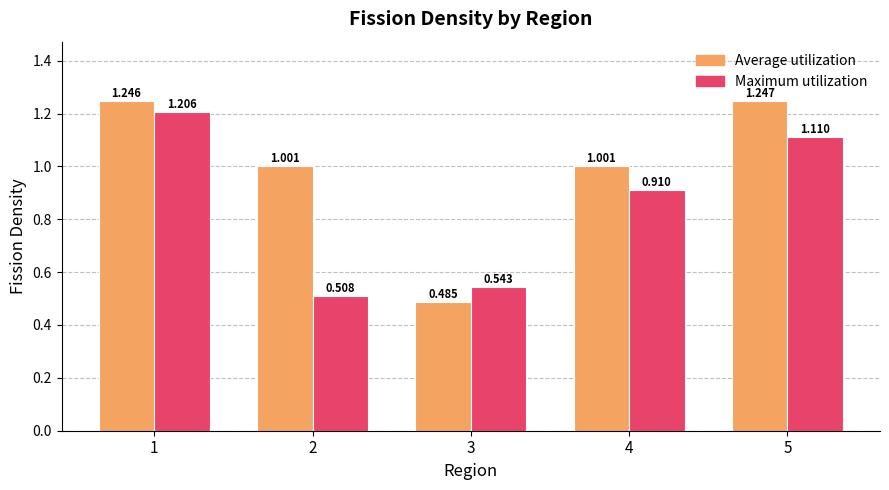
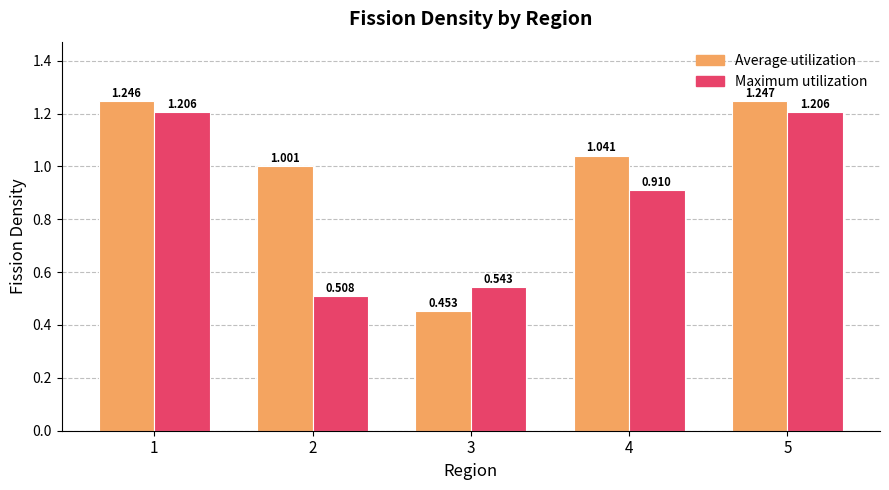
  {
    "Average utilization": {
      "1": 1.246,
      "2": 1.001,
-     "3": 0.485,
-     "4": 1.001,
+     "3": 0.453,
+     "4": 1.041,
      "5": 1.247
    },
    "Maximum utilization": {
      "1": 1.206,
      "2": 0.508,
      "3": 0.543,
      "4": 0.910,
-     "5": 1.110
+     "5": 1.206
    }
  }
